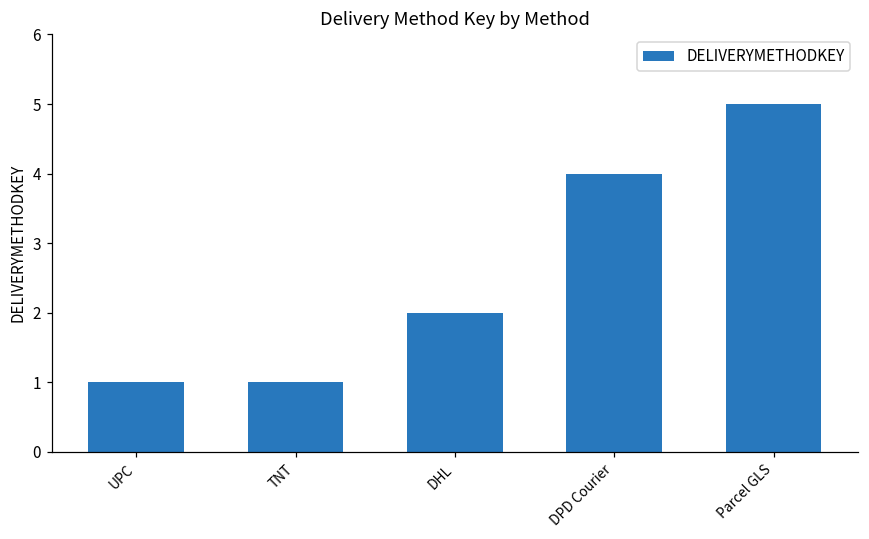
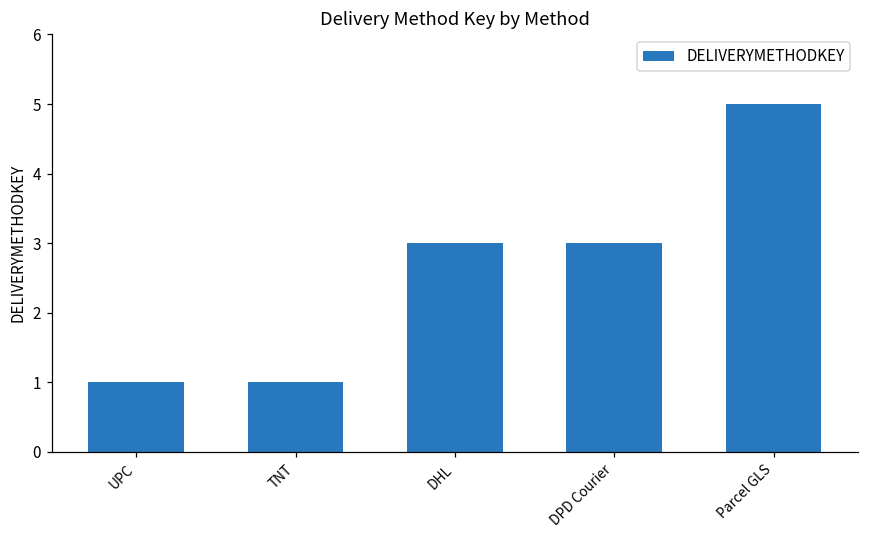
  {
    "UPC": 1,
    "TNT": 1,
-   "DHL": 2,
-   "DPD Courier": 4,
+   "DHL": 3,
+   "DPD Courier": 3,
    "Parcel GLS": 5
  }
